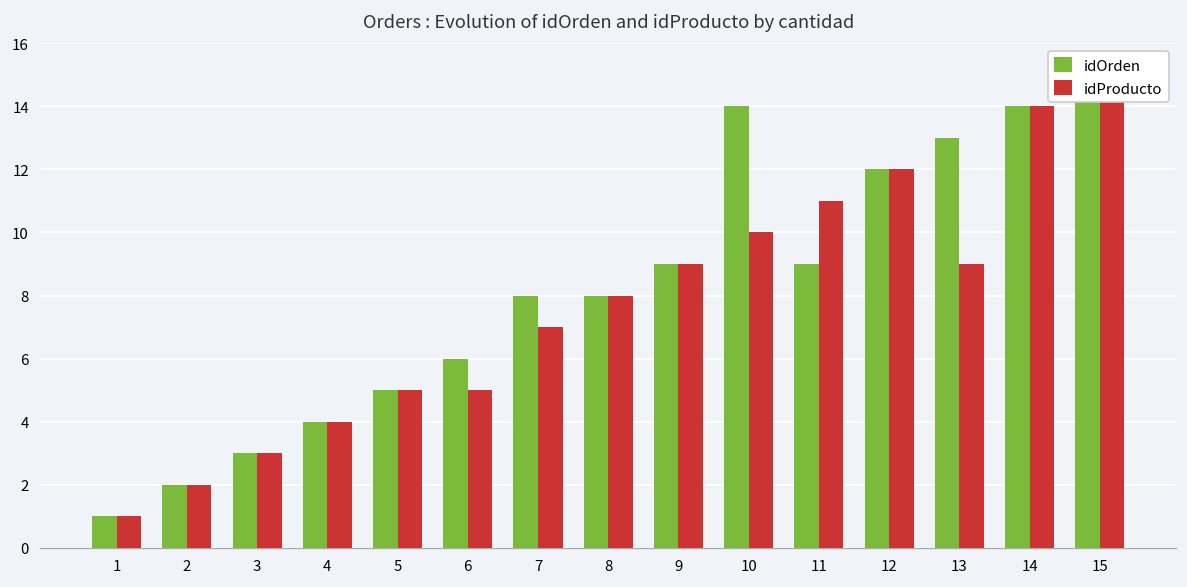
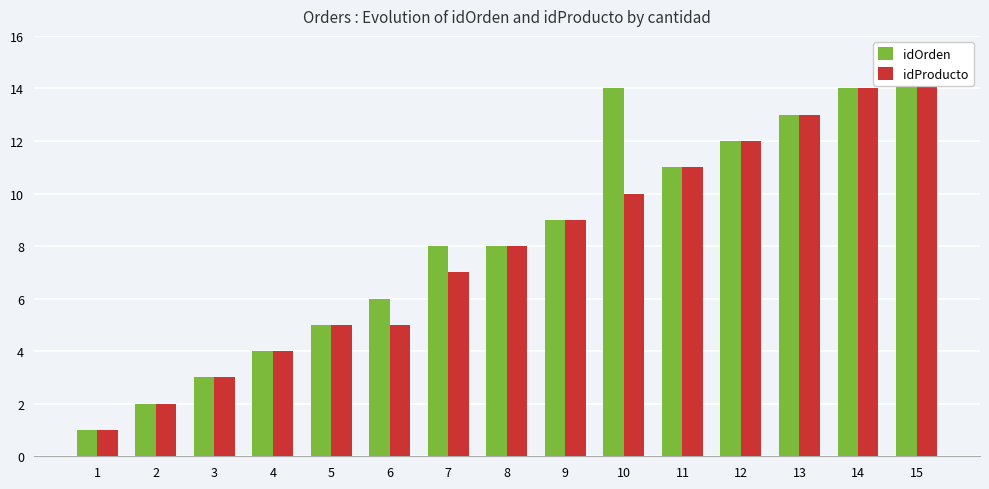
  {
    "idOrden": {
      "1": 1,
      "2": 2,
      "3": 3,
      "4": 4,
      "5": 5,
      "6": 6,
      "7": 8,
      "8": 8,
      "9": 9,
      "10": 14,
-     "11": 9,
+     "11": 11,
      "12": 12,
      "13": 13,
      "14": 14
    },
    "idProducto": {
      "1": 1,
      "2": 2,
      "3": 3,
      "4": 4,
      "5": 5,
      "6": 5,
      "7": 7,
      "8": 8,
      "9": 9,
      "10": 10,
      "11": 11,
      "12": 12,
-     "13": 9,
+     "13": 13,
      "14": 14
    }
  }
